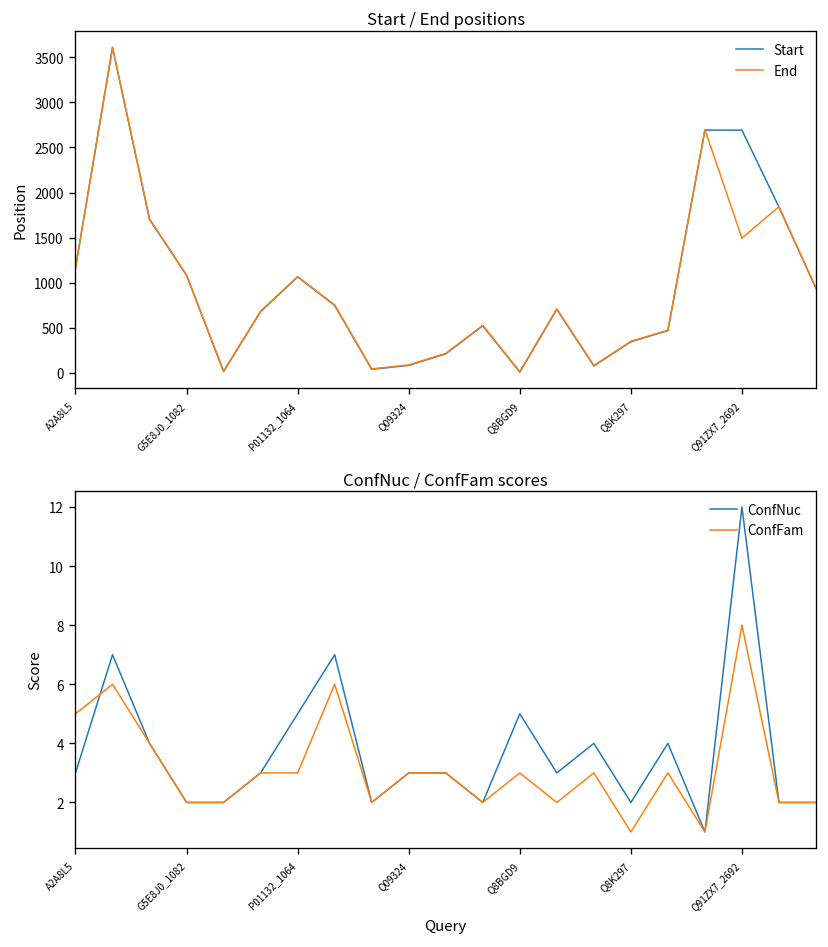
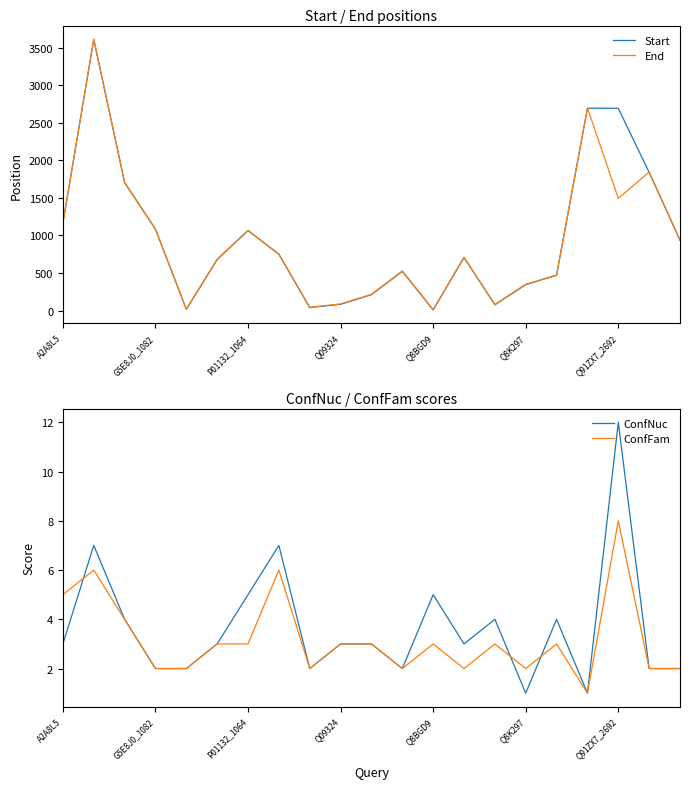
  {
    "Start / End positions": {
      "Start": {
        "Q91ZX7_2692": 2700
      },
      "End": {
        "Q91ZX7_2692": 1500
      }
    },
    "ConfNuc / ConfFam scores": {
      "ConfNuc": {
        "A2A8L5": 3,
        "P01132_1064": 5,
        "Q8BGD9": 5,
-       "Q8K297": 2,
+       "Q8K297": 1,
        "Q91ZX7_2692": 12
      },
      "ConfFam": {
        "A2A8L5": 5,
        "P01132_1064": 3,
        "Q8BGD9": 3,
-       "Q8K297": 1,
+       "Q8K297": 2,
        "Q91ZX7_2692": 8
      }
    }
  }
